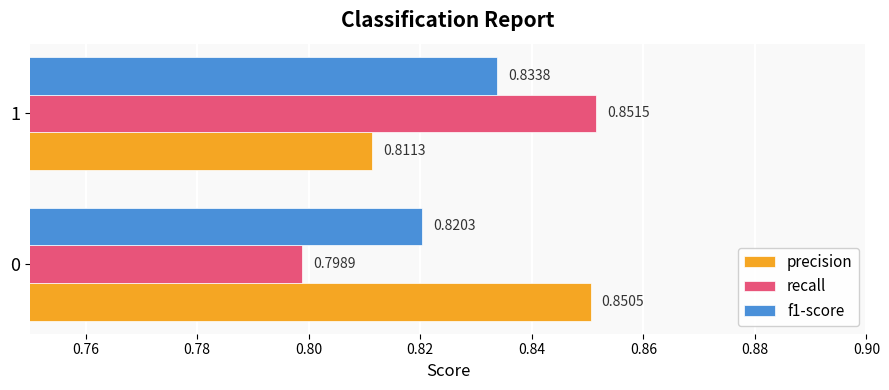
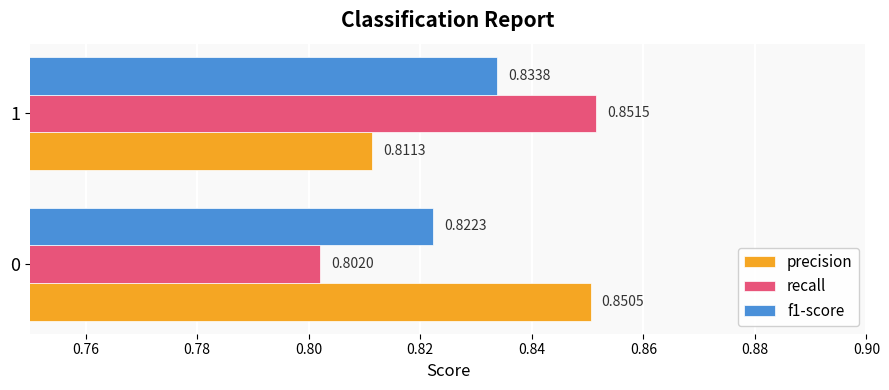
  {
    "precision": {
      "1": 0.8113,
      "0": 0.8505
    },
    "recall": {
      "1": 0.8515,
-     "0": 0.7989
+     "0": 0.8020
    },
    "f1-score": {
      "1": 0.8338,
-     "0": 0.8203
+     "0": 0.8223
    }
  }
